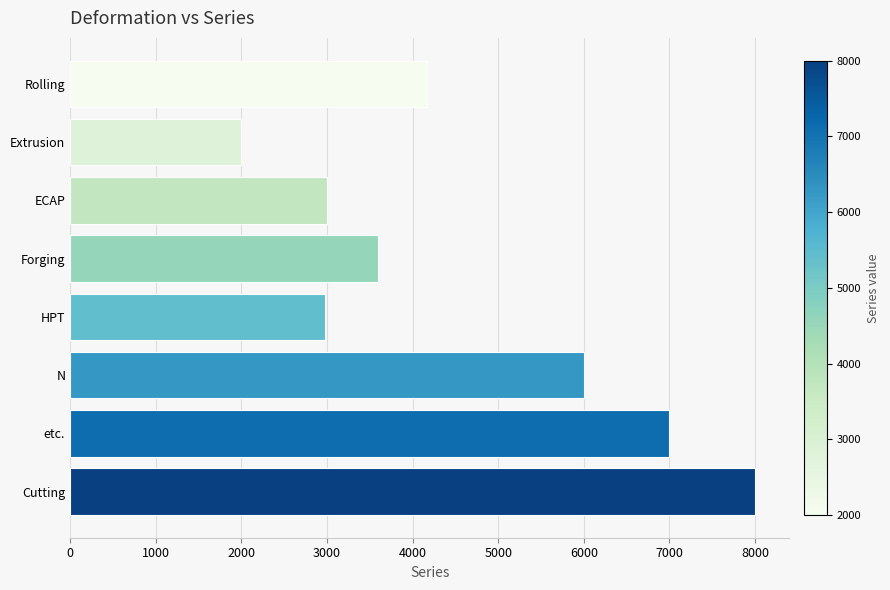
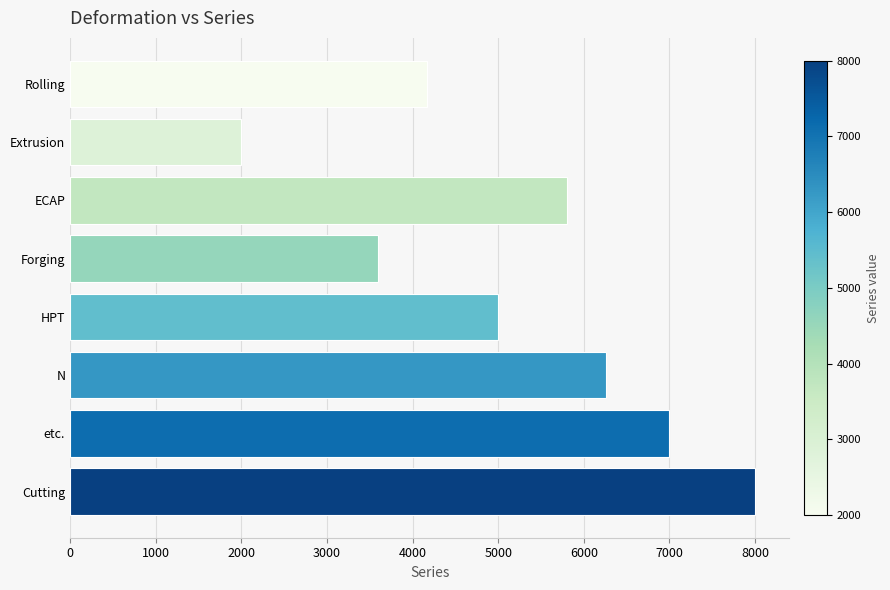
  {
    "Rolling": 4200,
    "Extrusion": 2000,
-   "ECAP": 3000,
+   "ECAP": 5800,
    "Forging": 3600,
-   "HPT": 3000,
-   "N": 6000,
+   "HPT": 5000,
+   "N": 6300,
    "etc.": 7000,
    "Cutting": 8000
  }
